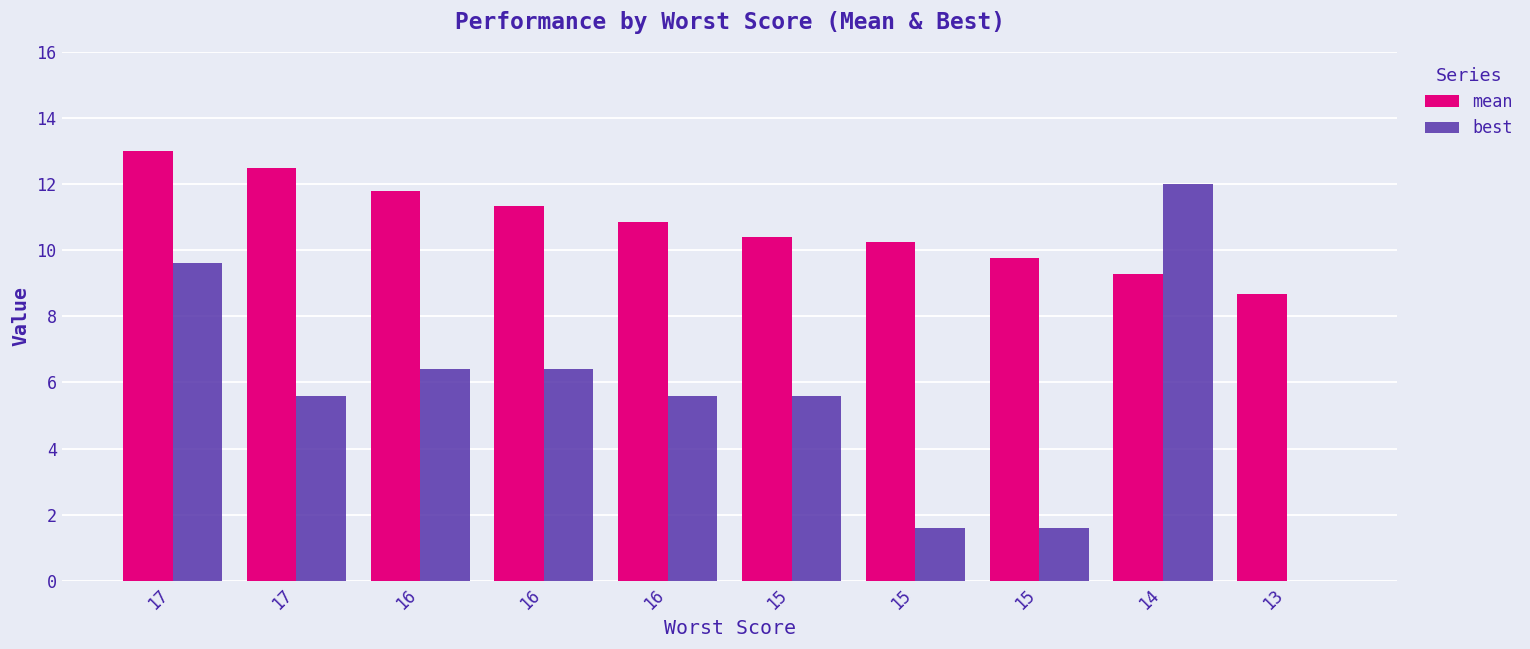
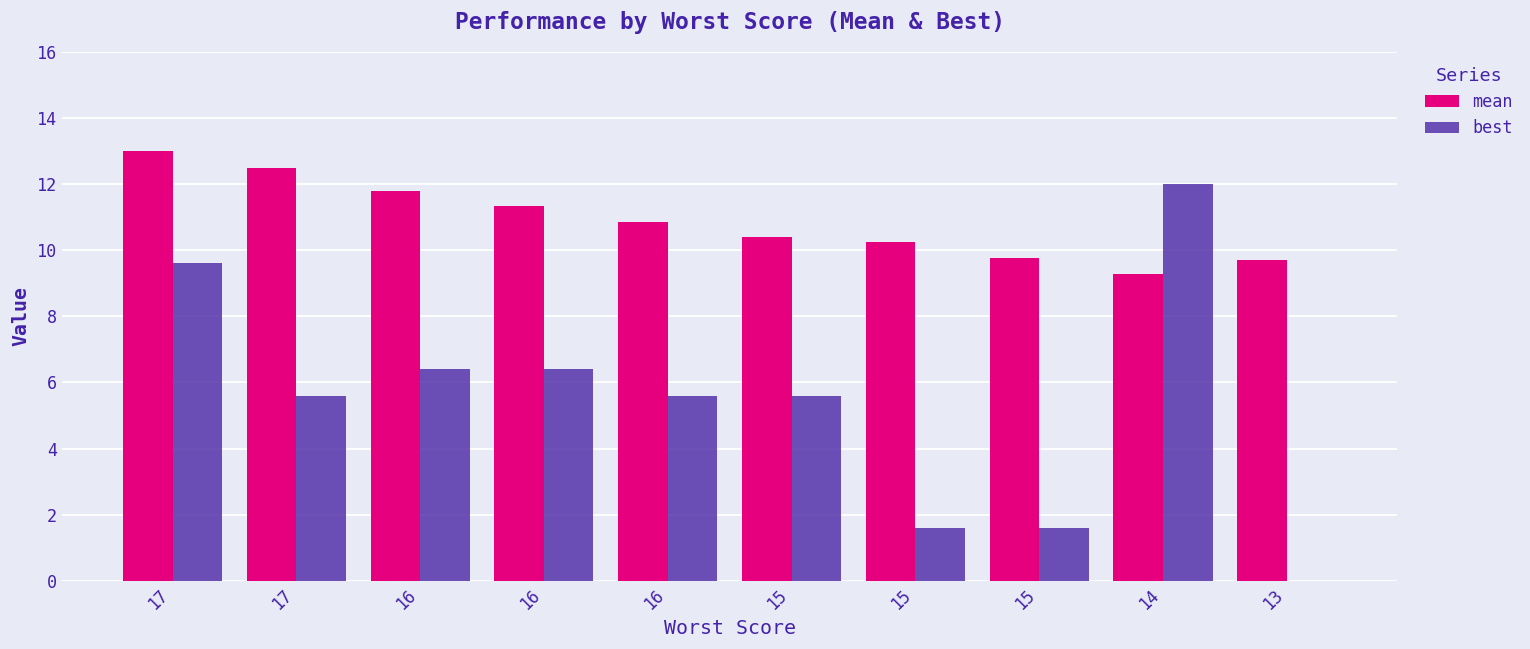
  {
    "mean": {
      "14": 9.3,
-     "13": 8.7
+     "13": 9.7
    },
    "best": {
      "14": 12.0,
      "13": 0.0
    }
  }
